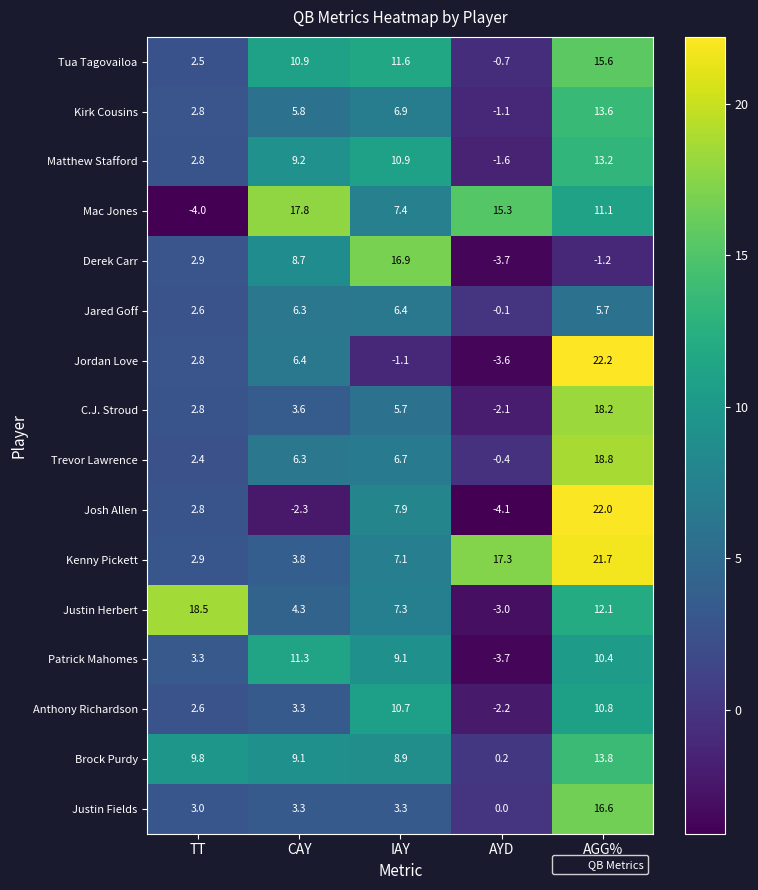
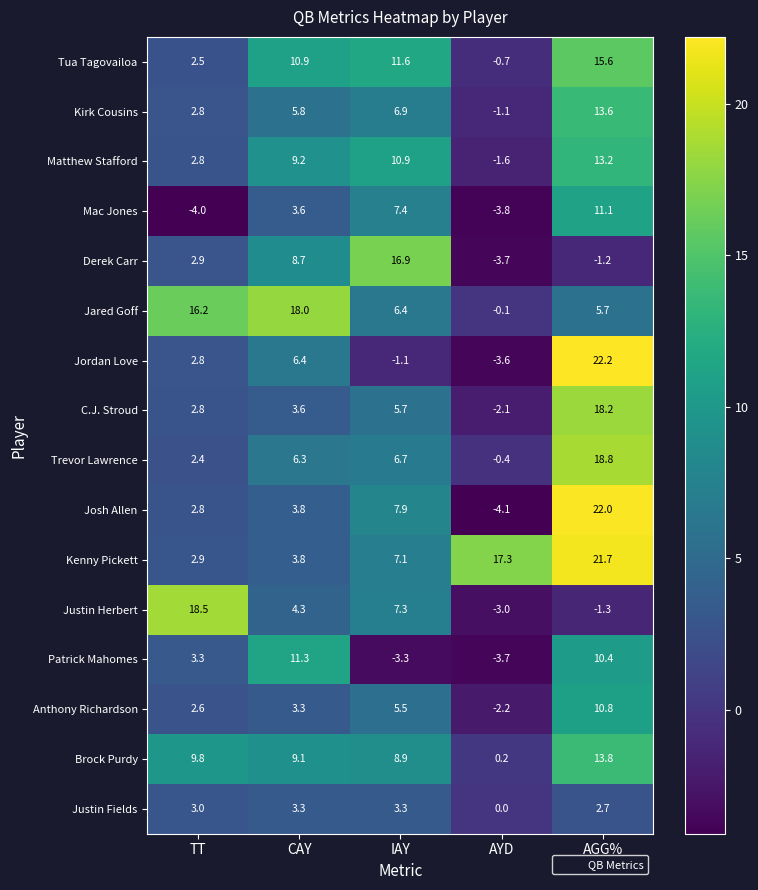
  {
    "Tua Tagovailoa": {
      "TT": 2.5,
      "CAY": 10.9,
      "IAY": 11.6,
      "AYD": -0.7,
      "AGG%": 15.6
    },
    "Kirk Cousins": {
      "TT": 2.8,
      "CAY": 5.8,
      "IAY": 6.9,
      "AYD": -1.1,
      "AGG%": 13.6
    },
    "Matthew Stafford": {
      "TT": 2.8,
      "CAY": 9.2,
      "IAY": 10.9,
      "AYD": -1.6,
      "AGG%": 13.2
    },
    "Mac Jones": {
      "TT": -4.0,
-     "CAY": 17.8,
+     "CAY": 3.6,
      "IAY": 7.4,
-     "AYD": 15.3,
+     "AYD": -3.8,
      "AGG%": 11.1
    },
    "Derek Carr": {
      "TT": 2.9,
      "CAY": 8.7,
      "IAY": 16.9,
      "AYD": -3.7,
      "AGG%": -1.2
    },
    "Jared Goff": {
-     "TT": 2.6,
-     "CAY": 6.3,
+     "TT": 16.2,
+     "CAY": 18.0,
      "IAY": 6.4,
      "AYD": -0.1,
      "AGG%": 5.7
    },
    "Jordan Love": {
      "TT": 2.8,
      "CAY": 6.4,
      "IAY": -1.1,
      "AYD": -3.6,
      "AGG%": 22.2
    },
    "C.J. Stroud": {
      "TT": 2.8,
      "CAY": 3.6,
      "IAY": 5.7,
      "AYD": -2.1,
      "AGG%": 18.2
    },
    "Trevor Lawrence": {
      "TT": 2.4,
      "CAY": 6.3,
      "IAY": 6.7,
      "AYD": -0.4,
      "AGG%": 18.8
    },
    "Josh Allen": {
      "TT": 2.8,
-     "CAY": -2.3,
+     "CAY": 3.8,
      "IAY": 7.9,
      "AYD": -4.1,
      "AGG%": 22.0
    },
    "Kenny Pickett": {
      "TT": 2.9,
      "CAY": 3.8,
      "IAY": 7.1,
      "AYD": 17.3,
      "AGG%": 21.7
    },
    "Justin Herbert": {
      "TT": 18.5,
      "CAY": 4.3,
      "IAY": 7.3,
      "AYD": -3.0,
-     "AGG%": 12.1
+     "AGG%": -1.3
    },
    "Patrick Mahomes": {
      "TT": 3.3,
      "CAY": 11.3,
-     "IAY": 9.1,
+     "IAY": -3.3,
      "AYD": -3.7,
      "AGG%": 10.4
    },
    "Anthony Richardson": {
      "TT": 2.6,
      "CAY": 3.3,
-     "IAY": 10.7,
+     "IAY": 5.5,
      "AYD": -2.2,
      "AGG%": 10.8
    },
    "Brock Purdy": {
      "TT": 9.8,
      "CAY": 9.1,
      "IAY": 8.9,
      "AYD": 0.2,
      "AGG%": 13.8
    },
    "Justin Fields": {
      "TT": 3.0,
      "CAY": 3.3,
      "IAY": 3.3,
      "AYD": 0.0,
-     "AGG%": 16.6
+     "AGG%": 2.7
    }
  }
